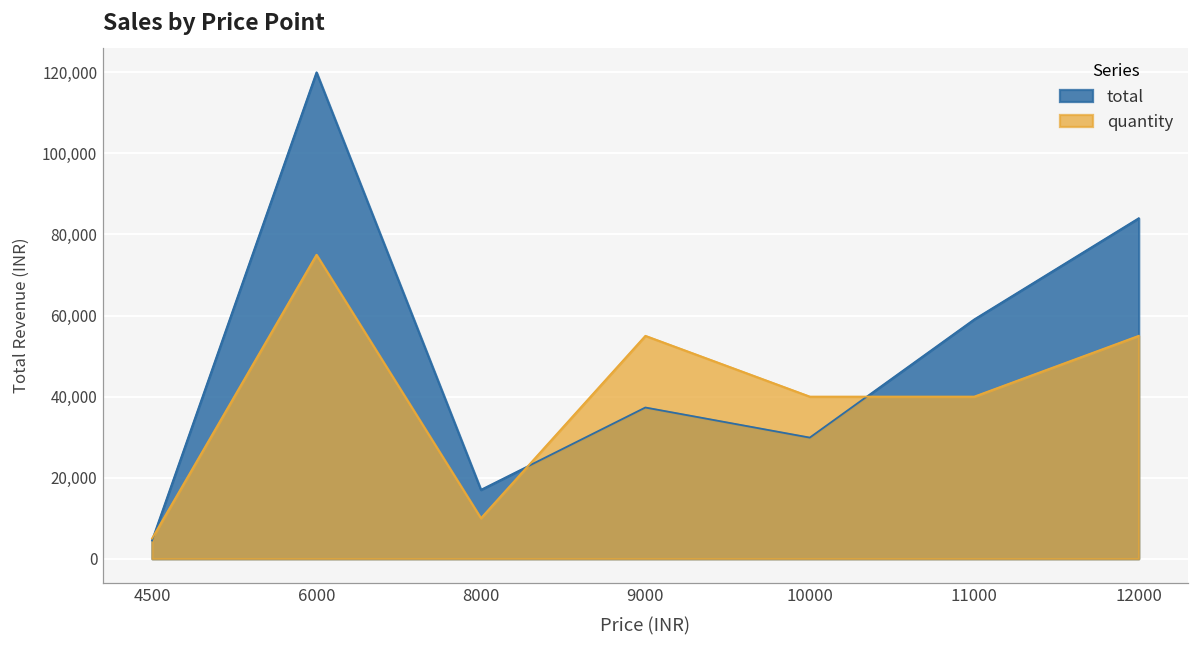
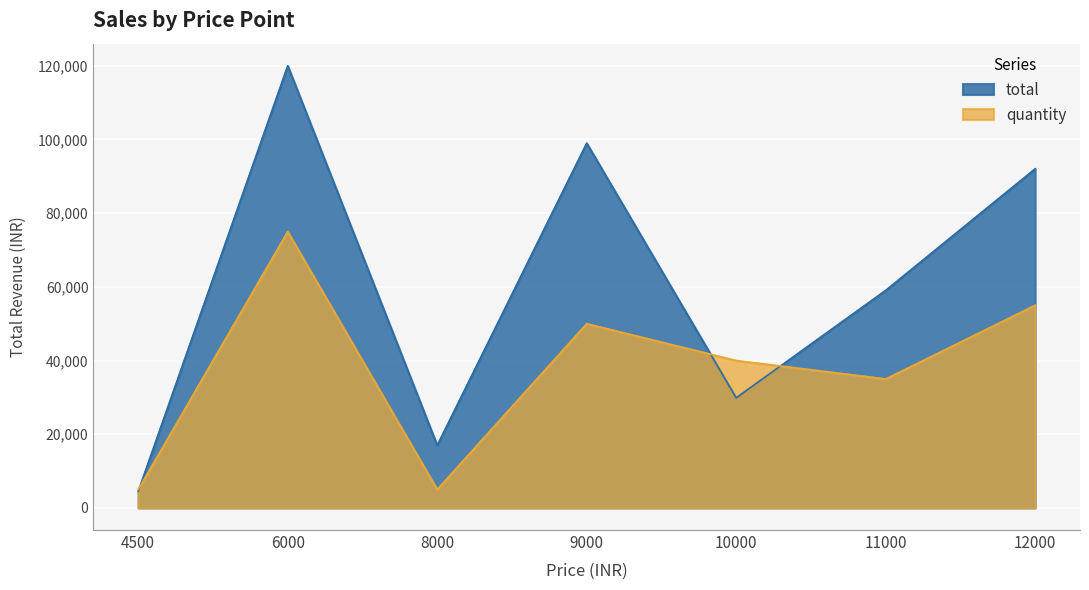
  {
    "total": {
      "6000": "120,000",
      "8000": "17,000",
-     "9000": "37,000",
+     "9000": "99,000",
      "10000": "30,000",
      "11000": "59,000",
-     "12000": "84,000"
+     "12000": "92,000"
    },
    "quantity": {
      "6000": "75,000",
-     "8000": "10,000",
-     "9000": "55,000",
+     "8000": "5,000",
+     "9000": "50,000",
      "10000": "40,000",
-     "11000": "40,000",
+     "11000": "35,000",
      "12000": "55,000"
    }
  }
